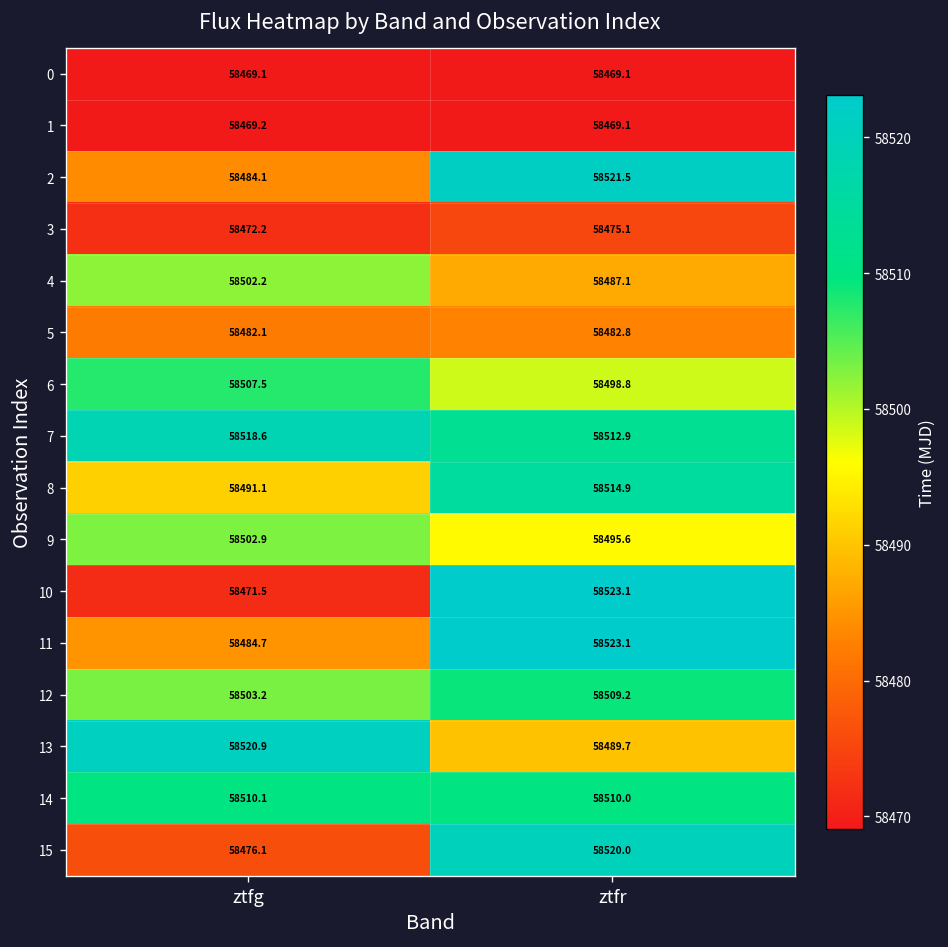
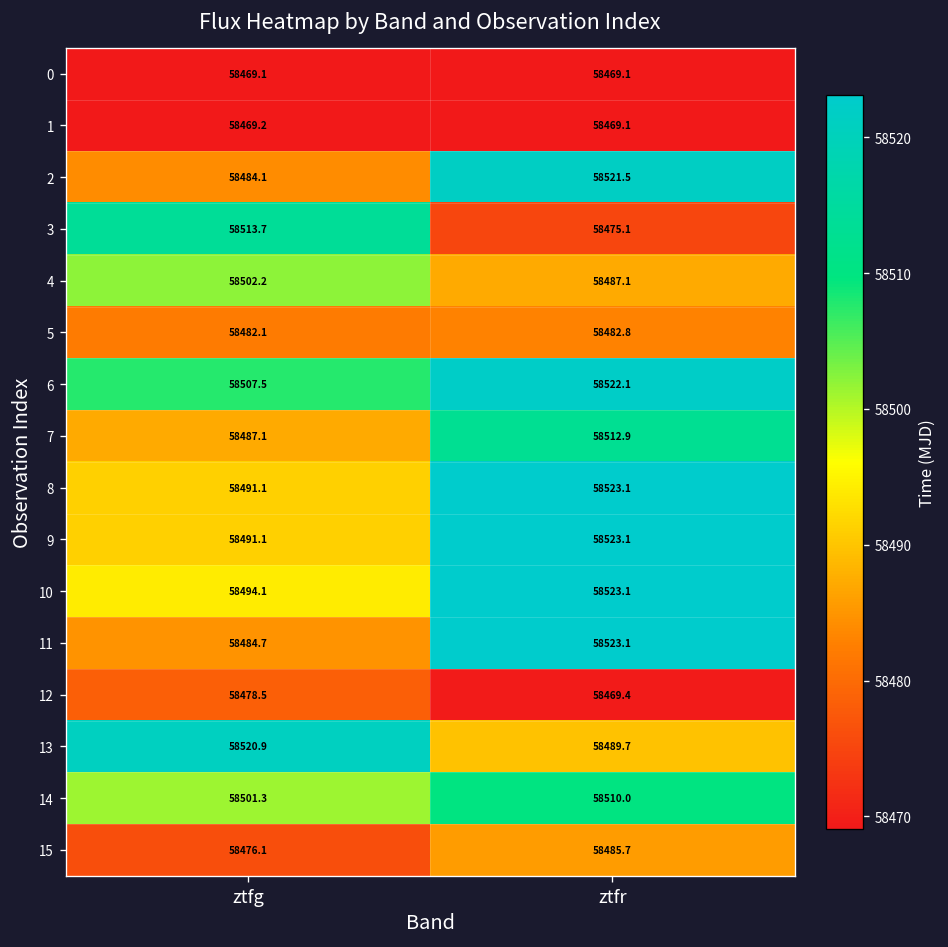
  {
    "0": {
      "ztfg": 58469.1,
      "ztfr": 58469.1
    },
    "1": {
      "ztfg": 58469.2,
      "ztfr": 58469.1
    },
    "2": {
      "ztfg": 58484.1,
      "ztfr": 58521.5
    },
    "3": {
-     "ztfg": 58472.2,
+     "ztfg": 58513.7,
      "ztfr": 58475.1
    },
    "4": {
      "ztfg": 58502.2,
      "ztfr": 58487.1
    },
    "5": {
      "ztfg": 58482.1,
      "ztfr": 58482.8
    },
    "6": {
      "ztfg": 58507.5,
-     "ztfr": 58498.8
+     "ztfr": 58522.1
    },
    "7": {
-     "ztfg": 58518.6,
+     "ztfg": 58487.1,
      "ztfr": 58512.9
    },
    "8": {
      "ztfg": 58491.1,
-     "ztfr": 58514.9
+     "ztfr": 58523.1
    },
    "9": {
-     "ztfg": 58502.9,
-     "ztfr": 58495.6
+     "ztfg": 58491.1,
+     "ztfr": 58523.1
    },
    "10": {
-     "ztfg": 58471.5,
+     "ztfg": 58494.1,
      "ztfr": 58523.1
    },
    "11": {
      "ztfg": 58484.7,
      "ztfr": 58523.1
    },
    "12": {
-     "ztfg": 58503.2,
-     "ztfr": 58509.2
+     "ztfg": 58478.5,
+     "ztfr": 58469.4
    },
    "13": {
      "ztfg": 58520.9,
      "ztfr": 58489.7
    },
    "14": {
-     "ztfg": 58510.1,
+     "ztfg": 58501.3,
      "ztfr": 58510.0
    },
    "15": {
      "ztfg": 58476.1,
-     "ztfr": 58520.0
+     "ztfr": 58485.7
    }
  }
